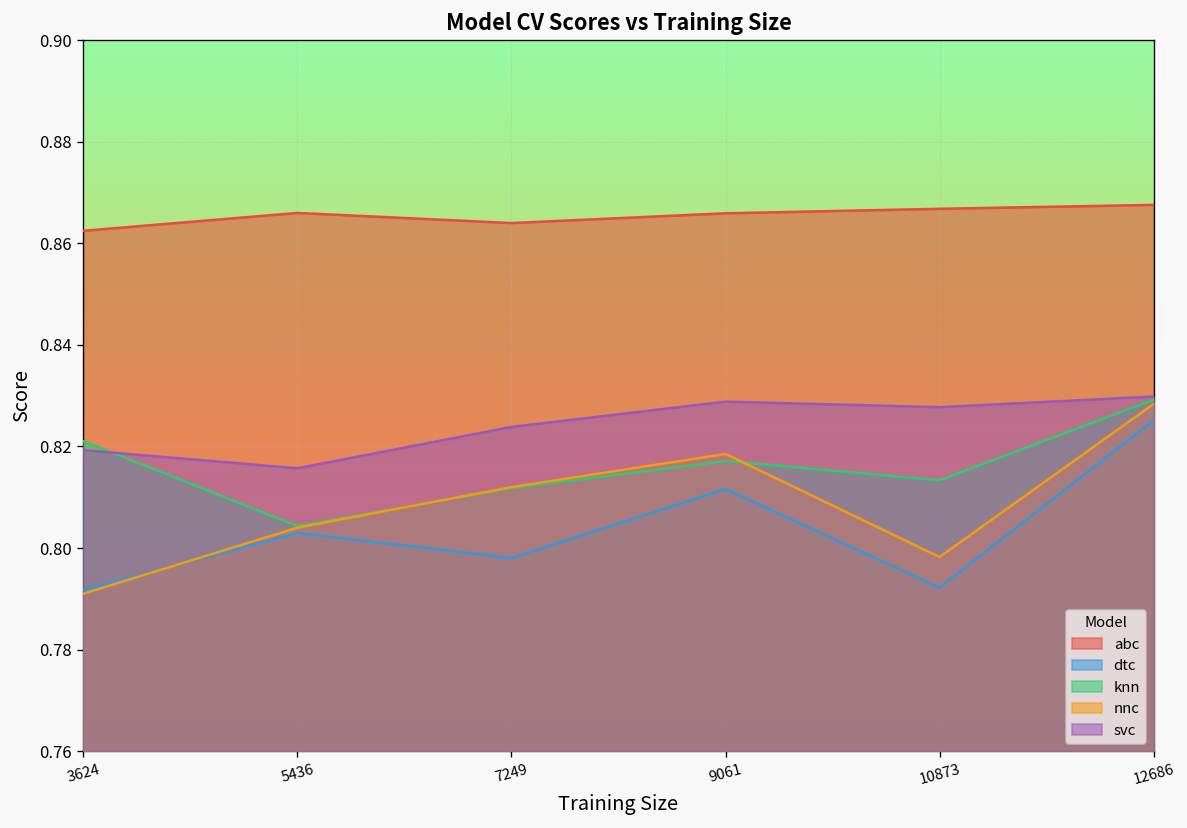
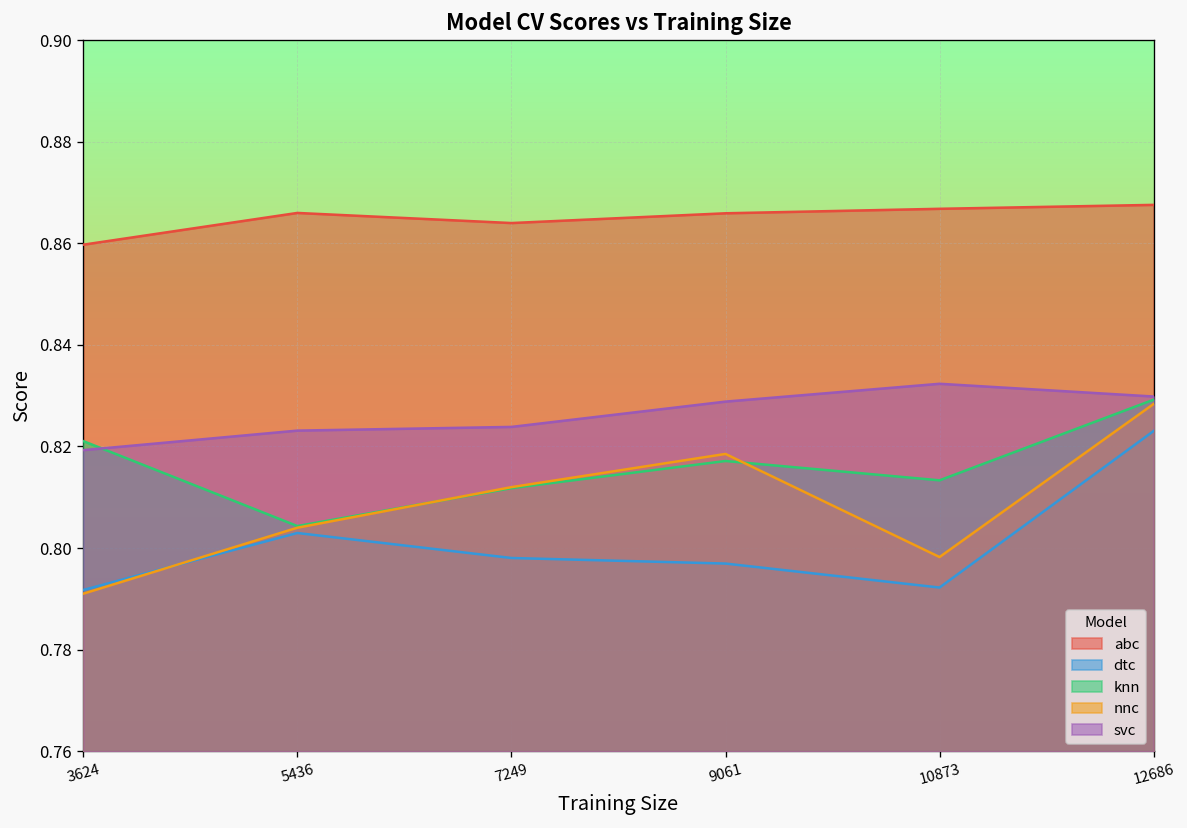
  {
    "abc": {
-     "3624": 0.862,
+     "3624": 0.860,
      "5436": 0.866,
      "7249": 0.864,
      "9061": 0.866,
      "10873": 0.867,
      "12686": 0.868
    },
    "dtc": {
      "3624": 0.792,
      "5436": 0.803,
      "7249": 0.798,
-     "9061": 0.812,
+     "9061": 0.797,
      "10873": 0.792,
-     "12686": 0.825
+     "12686": 0.823
    },
    "knn": {
      "3624": 0.821,
      "9061": 0.817,
      "10873": 0.813,
      "12686": 0.829
    },
    "nnc": {
      "3624": 0.791,
      "9061": 0.819,
      "10873": 0.798,
      "12686": 0.828
    },
    "svc": {
      "3624": 0.819,
-     "5436": 0.816,
+     "5436": 0.823,
      "7249": 0.824,
      "9061": 0.829,
-     "10873": 0.828,
+     "10873": 0.832,
      "12686": 0.830
    }
  }
